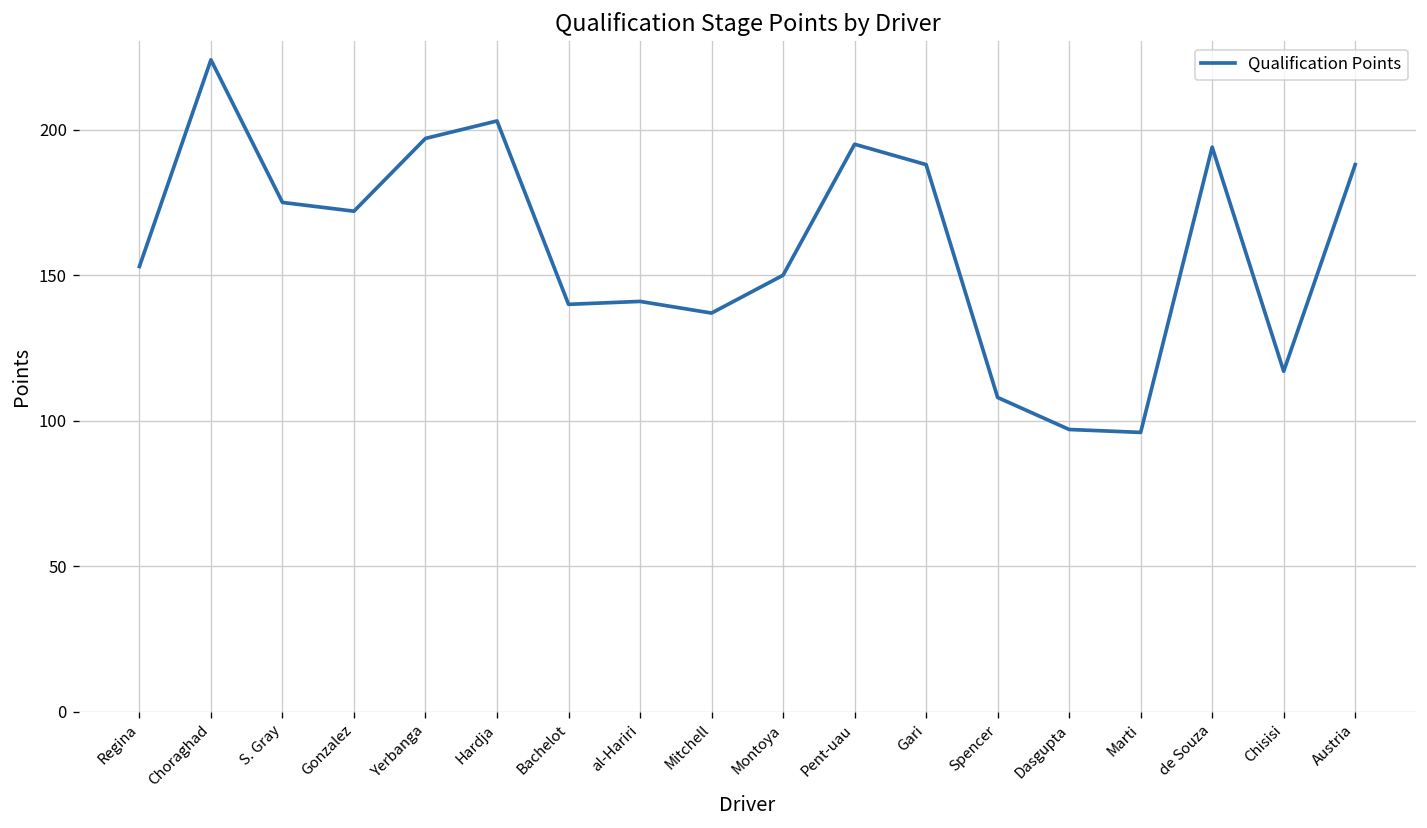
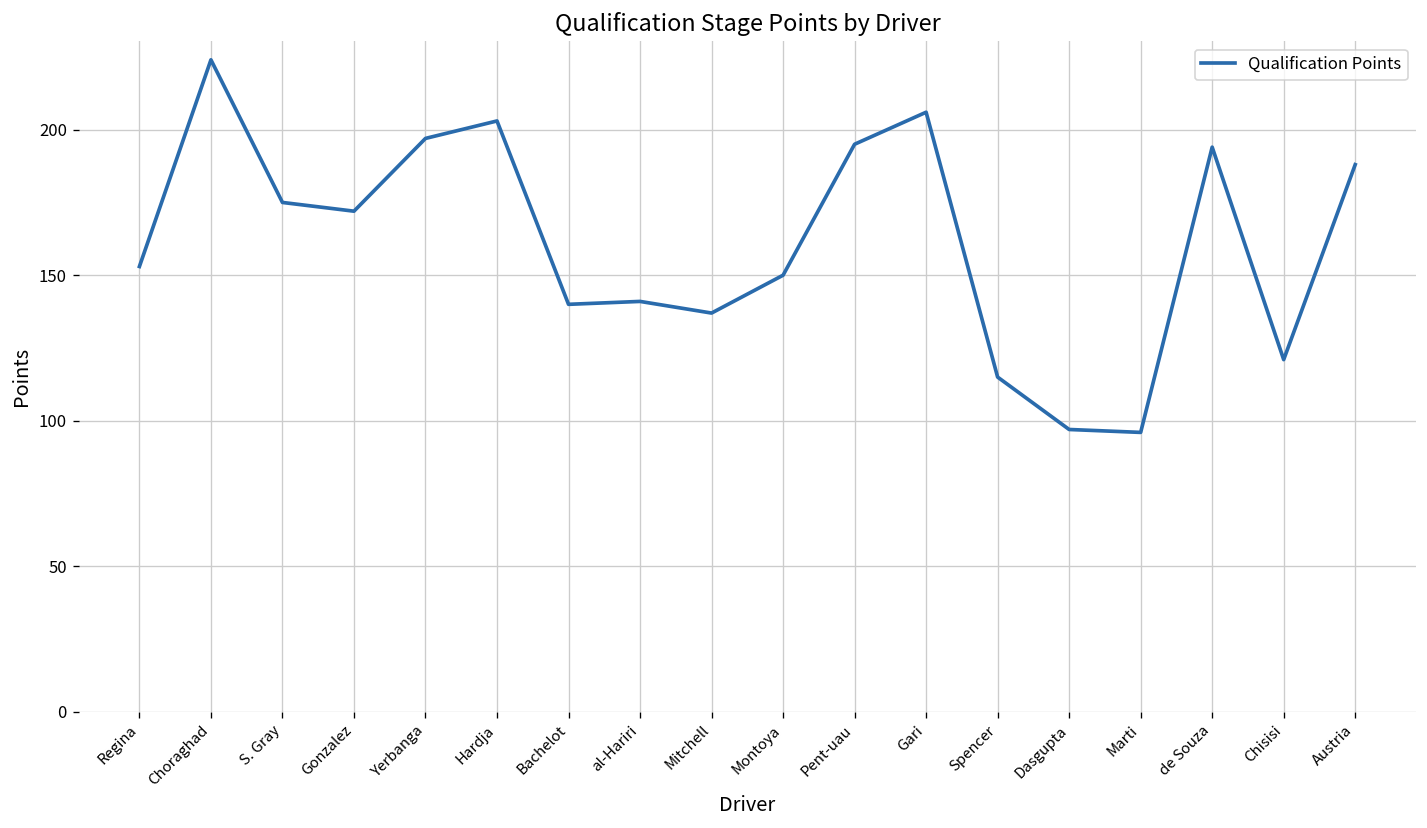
  {
    "Regina": 153,
    "Choraghad": 224,
    "S. Gray": 175,
    "Gonzalez": 172,
    "Yerbanga": 197,
    "Hardja": 203,
    "Bachelot": 140,
    "al-Hariri": 141,
    "Mitchell": 137,
    "Montoya": 150,
    "Pent-uau": 195,
-   "Gari": 188,
-   "Spencer": 108,
+   "Gari": 206,
+   "Spencer": 115,
    "Dasgupta": 97,
    "Marti": 96,
    "de Souza": 194,
-   "Chisisi": 117,
+   "Chisisi": 121,
    "Austria": 188
  }
